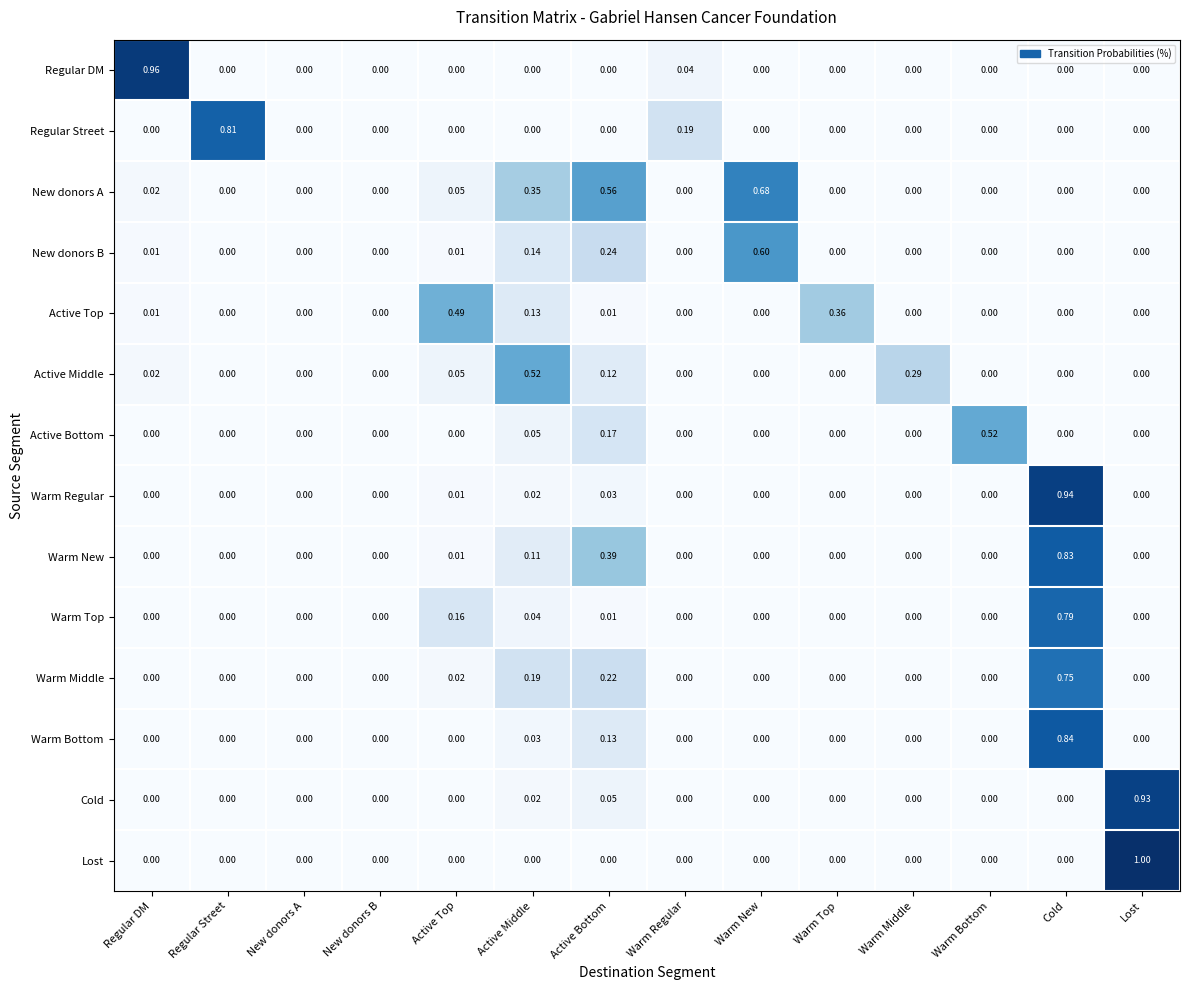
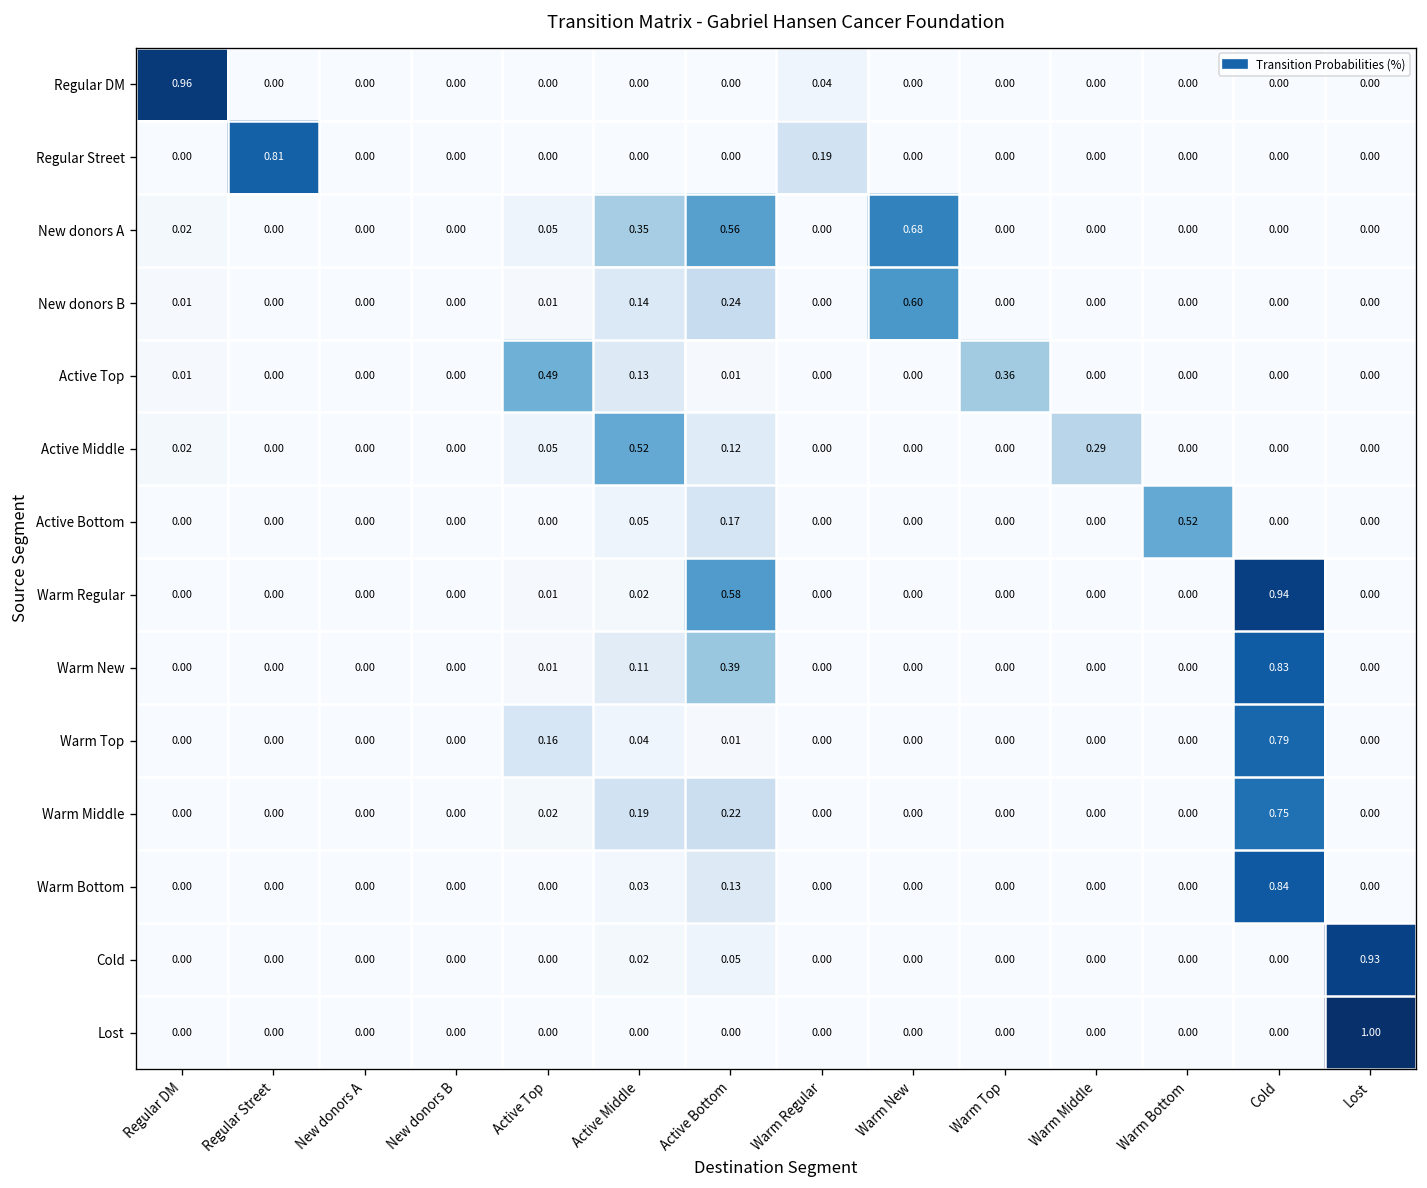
  {
    "Regular DM": {
      "Regular DM": 0.96,
      "Regular Street": 0.00,
      "New donors A": 0.00,
      "New donors B": 0.00,
      "Active Top": 0.00,
      "Active Middle": 0.00,
      "Active Bottom": 0.00,
      "Warm Regular": 0.04,
      "Warm New": 0.00,
      "Warm Top": 0.00,
      "Warm Middle": 0.00,
      "Warm Bottom": 0.00,
      "Cold": 0.00,
      "Lost": 0.00
    },
    "Regular Street": {
      "Regular DM": 0.00,
      "Regular Street": 0.81,
      "New donors A": 0.00,
      "New donors B": 0.00,
      "Active Top": 0.00,
      "Active Middle": 0.00,
      "Active Bottom": 0.00,
      "Warm Regular": 0.19,
      "Warm New": 0.00,
      "Warm Top": 0.00,
      "Warm Middle": 0.00,
      "Warm Bottom": 0.00,
      "Cold": 0.00,
      "Lost": 0.00
    },
    "New donors A": {
      "Regular DM": 0.02,
      "Regular Street": 0.00,
      "New donors A": 0.00,
      "New donors B": 0.00,
      "Active Top": 0.05,
      "Active Middle": 0.35,
      "Active Bottom": 0.56,
      "Warm Regular": 0.00,
      "Warm New": 0.68,
      "Warm Top": 0.00,
      "Warm Middle": 0.00,
      "Warm Bottom": 0.00,
      "Cold": 0.00,
      "Lost": 0.00
    },
    "New donors B": {
      "Regular DM": 0.01,
      "Regular Street": 0.00,
      "New donors A": 0.00,
      "New donors B": 0.00,
      "Active Top": 0.01,
      "Active Middle": 0.14,
      "Active Bottom": 0.24,
      "Warm Regular": 0.00,
      "Warm New": 0.60,
      "Warm Top": 0.00,
      "Warm Middle": 0.00,
      "Warm Bottom": 0.00,
      "Cold": 0.00,
      "Lost": 0.00
    },
    "Active Top": {
      "Regular DM": 0.01,
      "Regular Street": 0.00,
      "New donors A": 0.00,
      "New donors B": 0.00,
      "Active Top": 0.49,
      "Active Middle": 0.13,
      "Active Bottom": 0.01,
      "Warm Regular": 0.00,
      "Warm New": 0.00,
      "Warm Top": 0.36,
      "Warm Middle": 0.00,
      "Warm Bottom": 0.00,
      "Cold": 0.00,
      "Lost": 0.00
    },
    "Active Middle": {
      "Regular DM": 0.02,
      "Regular Street": 0.00,
      "New donors A": 0.00,
      "New donors B": 0.00,
      "Active Top": 0.05,
      "Active Middle": 0.52,
      "Active Bottom": 0.12,
      "Warm Regular": 0.00,
      "Warm New": 0.00,
      "Warm Top": 0.00,
      "Warm Middle": 0.29,
      "Warm Bottom": 0.00,
      "Cold": 0.00,
      "Lost": 0.00
    },
    "Active Bottom": {
      "Regular DM": 0.00,
      "Regular Street": 0.00,
      "New donors A": 0.00,
      "New donors B": 0.00,
      "Active Top": 0.00,
      "Active Middle": 0.05,
      "Active Bottom": 0.17,
      "Warm Regular": 0.00,
      "Warm New": 0.00,
      "Warm Top": 0.00,
      "Warm Middle": 0.00,
      "Warm Bottom": 0.52,
      "Cold": 0.00,
      "Lost": 0.00
    },
    "Warm Regular": {
      "Regular DM": 0.00,
      "Regular Street": 0.00,
      "New donors A": 0.00,
      "New donors B": 0.00,
      "Active Top": 0.01,
      "Active Middle": 0.02,
-     "Active Bottom": 0.03,
+     "Active Bottom": 0.58,
      "Warm Regular": 0.00,
      "Warm New": 0.00,
      "Warm Top": 0.00,
      "Warm Middle": 0.00,
      "Warm Bottom": 0.00,
      "Cold": 0.94,
      "Lost": 0.00
    },
    "Warm New": {
      "Regular DM": 0.00,
      "Regular Street": 0.00,
      "New donors A": 0.00,
      "New donors B": 0.00,
      "Active Top": 0.01,
      "Active Middle": 0.11,
      "Active Bottom": 0.39,
      "Warm Regular": 0.00,
      "Warm New": 0.00,
      "Warm Top": 0.00,
      "Warm Middle": 0.00,
      "Warm Bottom": 0.00,
      "Cold": 0.83,
      "Lost": 0.00
    },
    "Warm Top": {
      "Regular DM": 0.00,
      "Regular Street": 0.00,
      "New donors A": 0.00,
      "New donors B": 0.00,
      "Active Top": 0.16,
      "Active Middle": 0.04,
      "Active Bottom": 0.01,
      "Warm Regular": 0.00,
      "Warm New": 0.00,
      "Warm Top": 0.00,
      "Warm Middle": 0.00,
      "Warm Bottom": 0.00,
      "Cold": 0.79,
      "Lost": 0.00
    },
    "Warm Middle": {
      "Regular DM": 0.00,
      "Regular Street": 0.00,
      "New donors A": 0.00,
      "New donors B": 0.00,
      "Active Top": 0.02,
      "Active Middle": 0.19,
      "Active Bottom": 0.22,
      "Warm Regular": 0.00,
      "Warm New": 0.00,
      "Warm Top": 0.00,
      "Warm Middle": 0.00,
      "Warm Bottom": 0.00,
      "Cold": 0.75,
      "Lost": 0.00
    },
    "Warm Bottom": {
      "Regular DM": 0.00,
      "Regular Street": 0.00,
      "New donors A": 0.00,
      "New donors B": 0.00,
      "Active Top": 0.00,
      "Active Middle": 0.03,
      "Active Bottom": 0.13,
      "Warm Regular": 0.00,
      "Warm New": 0.00,
      "Warm Top": 0.00,
      "Warm Middle": 0.00,
      "Warm Bottom": 0.00,
      "Cold": 0.84,
      "Lost": 0.00
    },
    "Cold": {
      "Regular DM": 0.00,
      "Regular Street": 0.00,
      "New donors A": 0.00,
      "New donors B": 0.00,
      "Active Top": 0.00,
      "Active Middle": 0.02,
      "Active Bottom": 0.05,
      "Warm Regular": 0.00,
      "Warm New": 0.00,
      "Warm Top": 0.00,
      "Warm Middle": 0.00,
      "Warm Bottom": 0.00,
      "Cold": 0.00,
      "Lost": 0.93
    },
    "Lost": {
      "Regular DM": 0.00,
      "Regular Street": 0.00,
      "New donors A": 0.00,
      "New donors B": 0.00,
      "Active Top": 0.00,
      "Active Middle": 0.00,
      "Active Bottom": 0.00,
      "Warm Regular": 0.00,
      "Warm New": 0.00,
      "Warm Top": 0.00,
      "Warm Middle": 0.00,
      "Warm Bottom": 0.00,
      "Cold": 0.00,
      "Lost": 1.00
    }
  }
